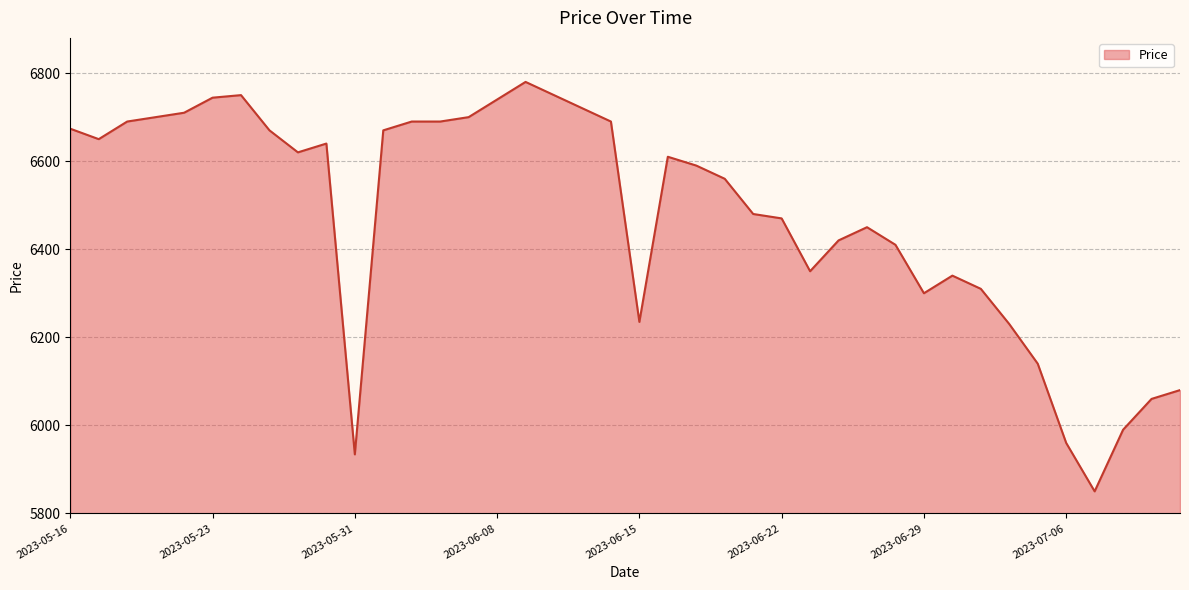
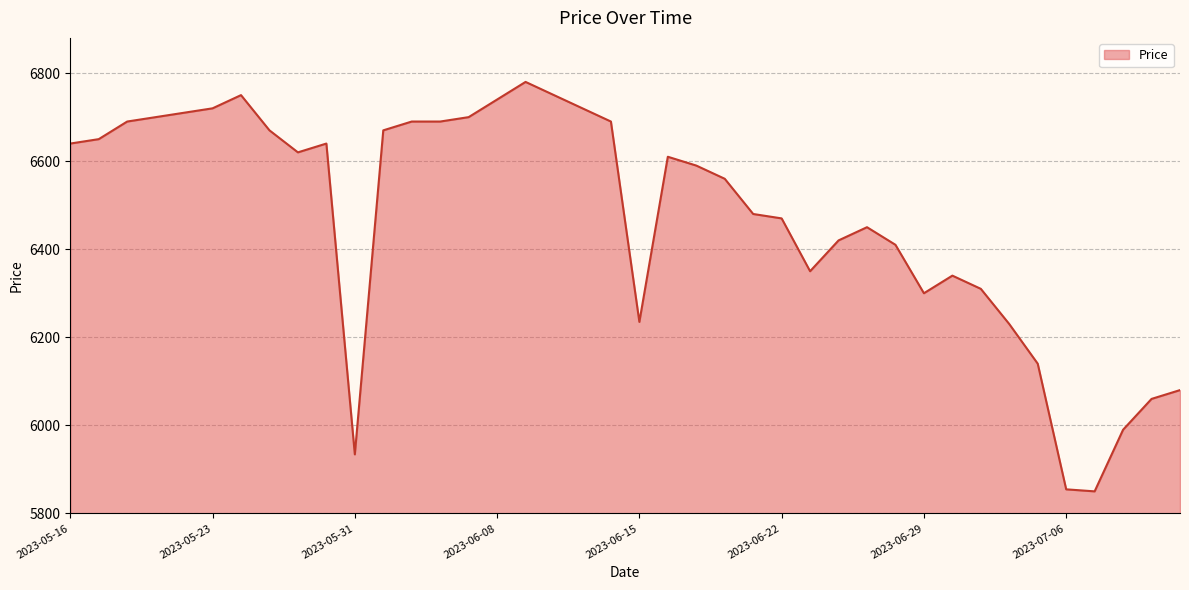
  {
-   "2023-05-16": 6670,
-   "2023-05-23": 6740,
+   "2023-05-16": 6640,
+   "2023-05-23": 6720,
    "2023-05-31": 5930,
    "2023-06-08": 6740,
    "2023-06-15": 6230,
    "2023-06-22": 6470,
    "2023-06-29": 6300,
-   "2023-07-06": 5960
+   "2023-07-06": 5850
  }
